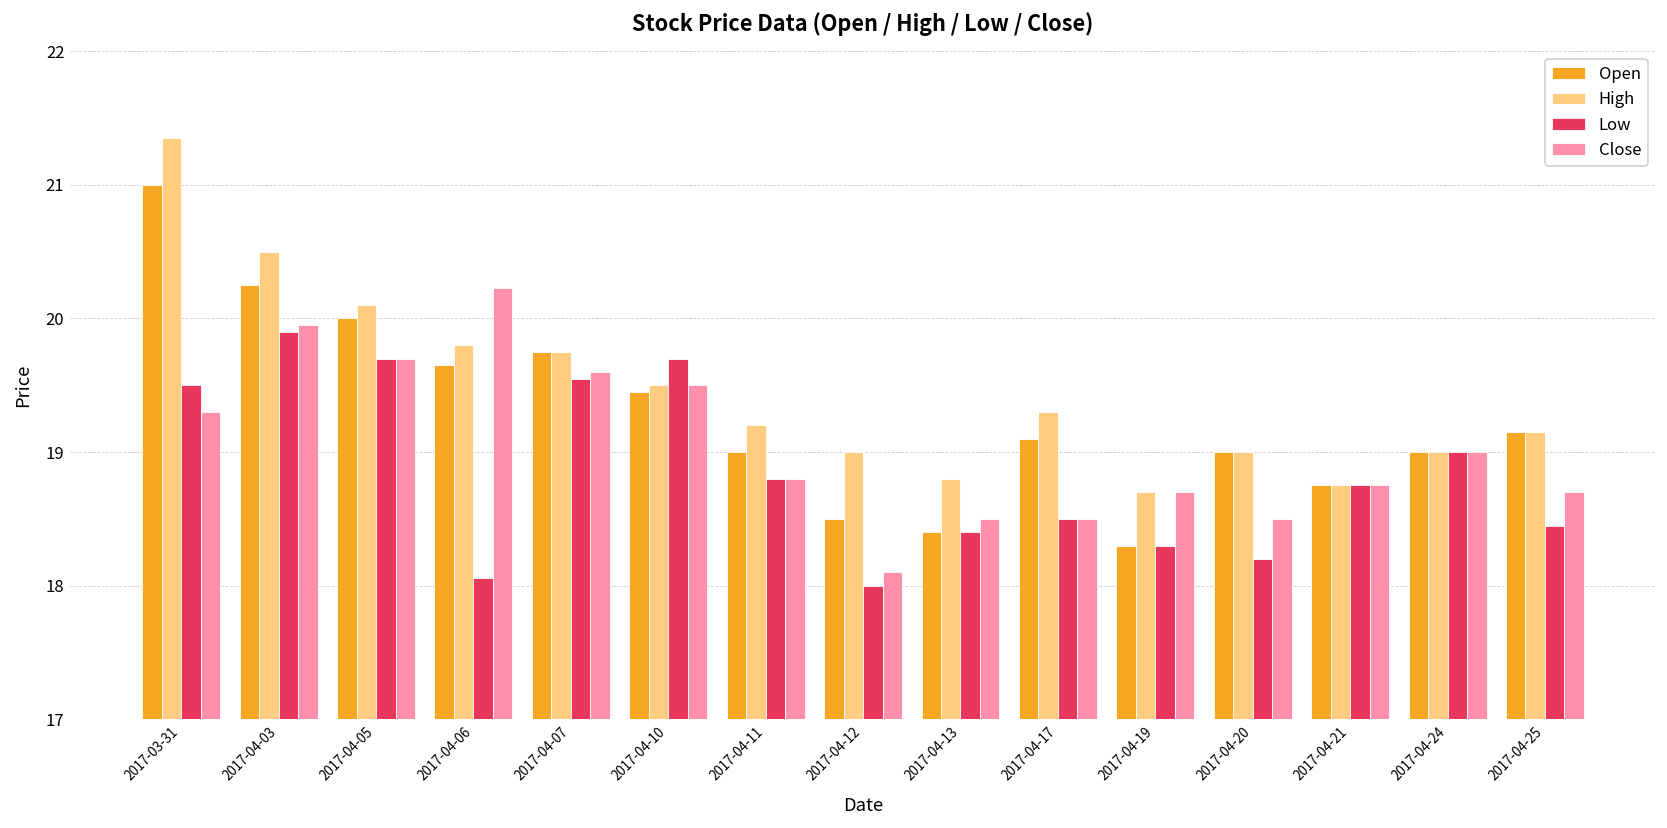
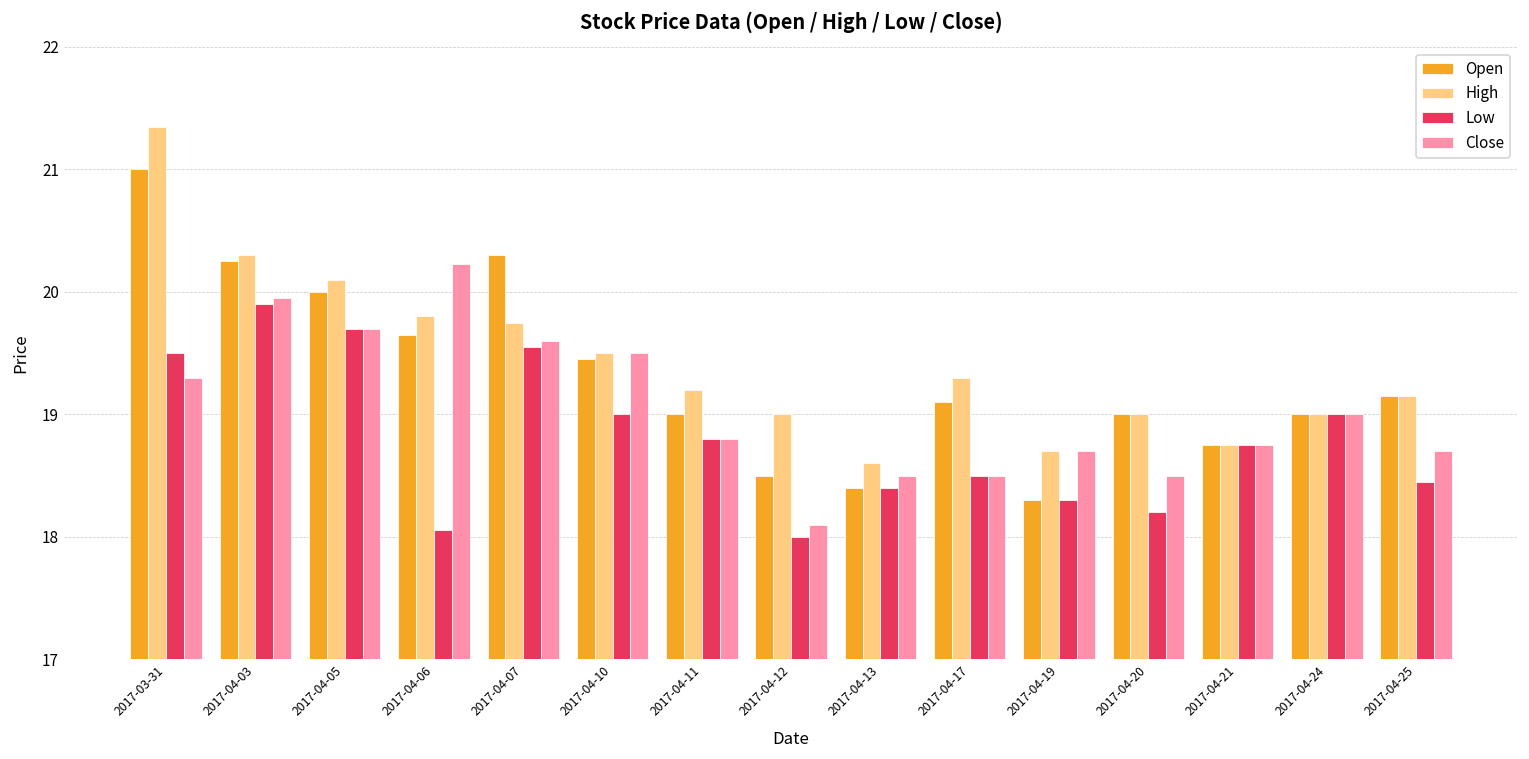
  {
    "Open": {
      "2017-03-31": 21.00,
      "2017-04-03": 20.25,
      "2017-04-05": 20.00,
      "2017-04-06": 19.65,
-     "2017-04-07": 19.75,
+     "2017-04-07": 20.30,
      "2017-04-10": 19.45,
      "2017-04-11": 19.00,
      "2017-04-12": 18.50,
      "2017-04-13": 18.40,
      "2017-04-17": 19.10,
      "2017-04-19": 18.30,
      "2017-04-20": 19.00,
      "2017-04-21": 18.75,
      "2017-04-24": 19.00,
      "2017-04-25": 19.15
    },
    "High": {
      "2017-03-31": 21.35,
-     "2017-04-03": 20.5,
+     "2017-04-03": 20.3,
      "2017-04-05": 20.1,
      "2017-04-06": 19.8,
      "2017-04-07": 19.75,
      "2017-04-10": 19.5,
      "2017-04-11": 19.2,
      "2017-04-12": 19.0,
-     "2017-04-13": 18.8,
+     "2017-04-13": 18.6,
      "2017-04-17": 19.3,
      "2017-04-19": 18.7,
      "2017-04-20": 19.0,
      "2017-04-21": 18.75,
      "2017-04-24": 19.0,
      "2017-04-25": 19.15
    },
    "Low": {
      "2017-03-31": 19.5,
      "2017-04-03": 19.9,
      "2017-04-05": 19.7,
      "2017-04-06": 18.06,
      "2017-04-07": 19.55,
-     "2017-04-10": 19.7,
+     "2017-04-10": 19.0,
      "2017-04-11": 18.8,
      "2017-04-12": 18.0,
      "2017-04-13": 18.4,
      "2017-04-17": 18.5,
      "2017-04-19": 18.3,
      "2017-04-20": 18.2,
      "2017-04-21": 18.75,
      "2017-04-24": 19.0,
      "2017-04-25": 18.45
    },
    "Close": {
      "2017-03-31": 19.30,
      "2017-04-03": 19.95,
      "2017-04-05": 19.70,
      "2017-04-06": 20.23,
      "2017-04-07": 19.60,
      "2017-04-10": 19.50,
      "2017-04-11": 18.80,
      "2017-04-12": 18.10,
      "2017-04-13": 18.50,
      "2017-04-17": 18.50,
      "2017-04-19": 18.70,
      "2017-04-20": 18.50,
      "2017-04-21": 18.75,
      "2017-04-24": 19.00,
      "2017-04-25": 18.70
    }
  }
